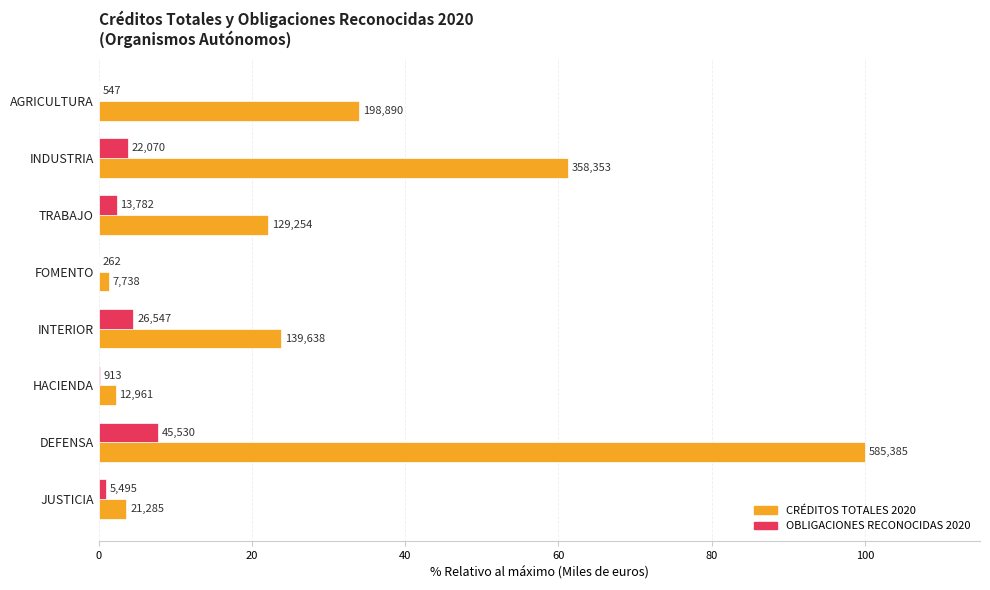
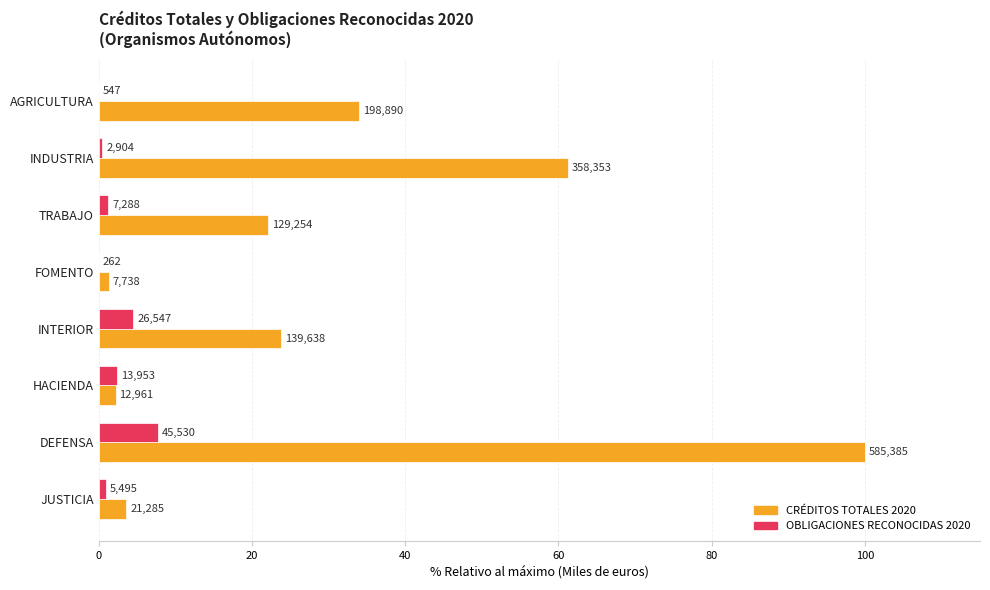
  {
    "OBLIGACIONES RECONOCIDAS 2020": {
-     "INDUSTRIA": "22,070",
-     "TRABAJO": "13,782",
-     "HACIENDA": "913"
+     "INDUSTRIA": "2,904",
+     "TRABAJO": "7,288",
+     "HACIENDA": "13,953"
    }
  }
